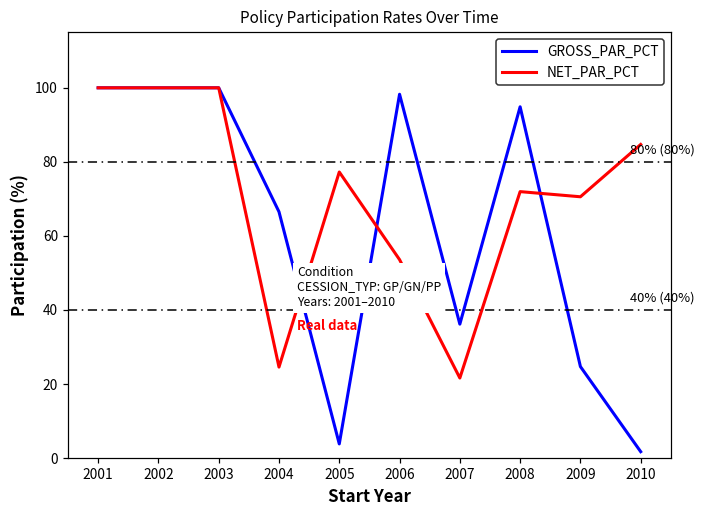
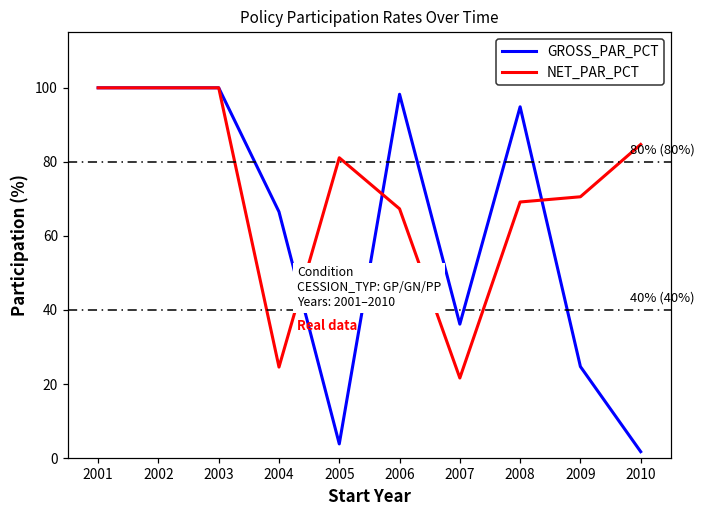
  {
    "GROSS_PAR_PCT": {
      "2004": 67,
      "2005": 4,
      "2006": 98,
      "2007": 36,
      "2008": 95,
      "2009": 25,
      "2010": 2
    },
    "NET_PAR_PCT": {
      "2004": 25,
-     "2005": 77,
-     "2006": 54,
+     "2005": 81,
+     "2006": 67,
      "2007": 22,
-     "2008": 72,
+     "2008": 69,
      "2009": 71
    }
  }
